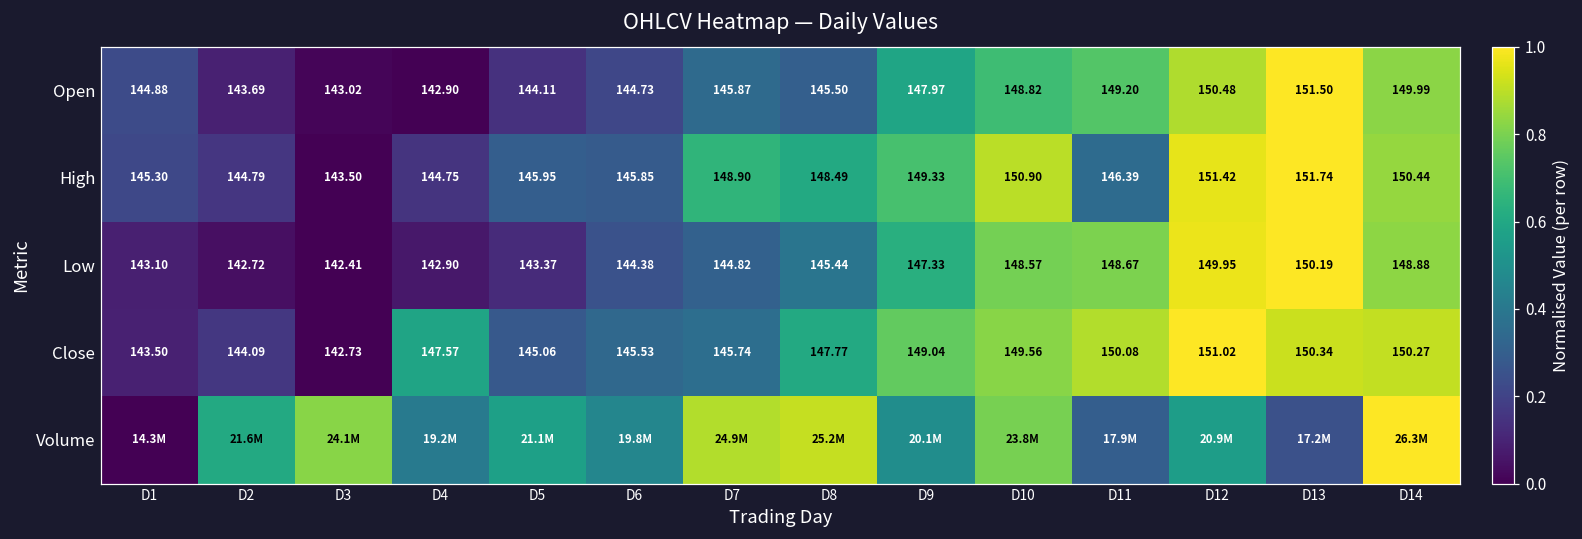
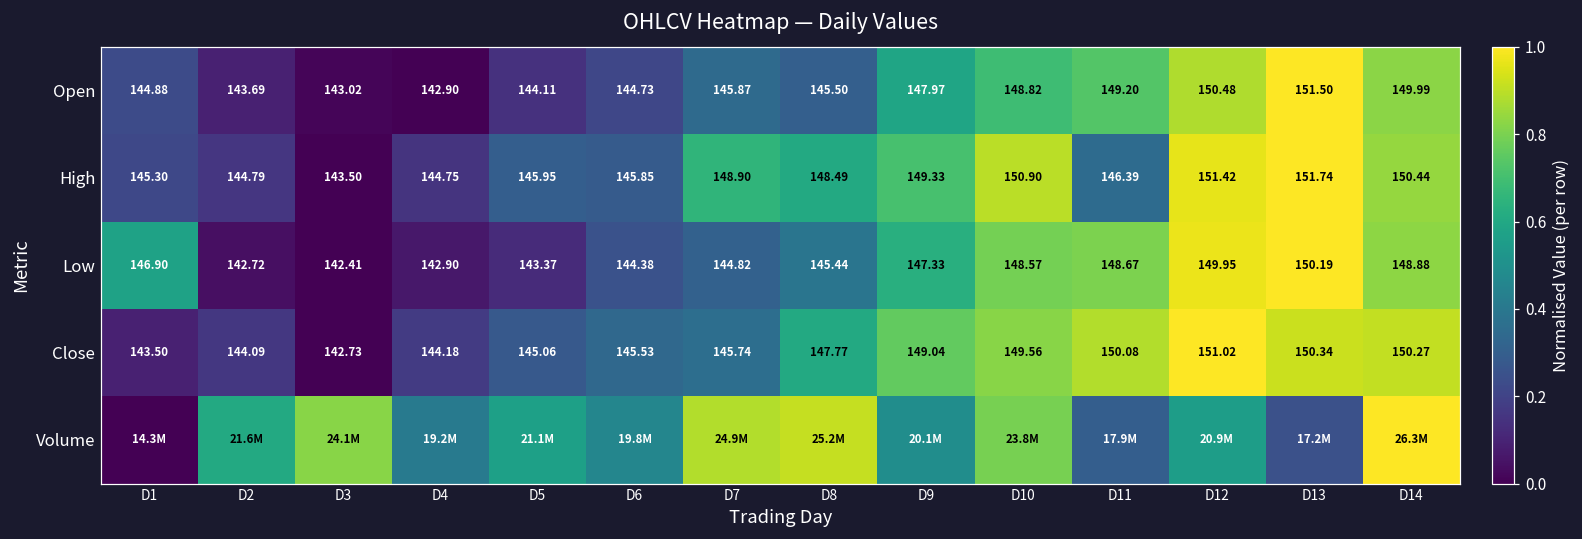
  {
    "Open": {
      "D1": "144.88",
      "D2": "143.69",
      "D3": "143.02",
      "D4": "142.90",
      "D5": "144.11",
      "D6": "144.73",
      "D7": "145.87",
      "D8": "145.50",
      "D9": "147.97",
      "D10": "148.82",
      "D11": "149.20",
      "D12": "150.48",
      "D13": "151.50",
      "D14": "149.99"
    },
    "High": {
      "D1": "145.30",
      "D2": "144.79",
      "D3": "143.50",
      "D4": "144.75",
      "D5": "145.95",
      "D6": "145.85",
      "D7": "148.90",
      "D8": "148.49",
      "D9": "149.33",
      "D10": "150.90",
      "D11": "146.39",
      "D12": "151.42",
      "D13": "151.74",
      "D14": "150.44"
    },
    "Low": {
-     "D1": "143.10",
+     "D1": "146.90",
      "D2": "142.72",
      "D3": "142.41",
      "D4": "142.90",
      "D5": "143.37",
      "D6": "144.38",
      "D7": "144.82",
      "D8": "145.44",
      "D9": "147.33",
      "D10": "148.57",
      "D11": "148.67",
      "D12": "149.95",
      "D13": "150.19",
      "D14": "148.88"
    },
    "Close": {
      "D1": "143.50",
      "D2": "144.09",
      "D3": "142.73",
-     "D4": "147.57",
+     "D4": "144.18",
      "D5": "145.06",
      "D6": "145.53",
      "D7": "145.74",
      "D8": "147.77",
      "D9": "149.04",
      "D10": "149.56",
      "D11": "150.08",
      "D12": "151.02",
      "D13": "150.34",
      "D14": "150.27"
    },
    "Volume": {
      "D1": "14.3M",
      "D2": "21.6M",
      "D3": "24.1M",
      "D4": "19.2M",
      "D5": "21.1M",
      "D6": "19.8M",
      "D7": "24.9M",
      "D8": "25.2M",
      "D9": "20.1M",
      "D10": "23.8M",
      "D11": "17.9M",
      "D12": "20.9M",
      "D13": "17.2M",
      "D14": "26.3M"
    }
  }
